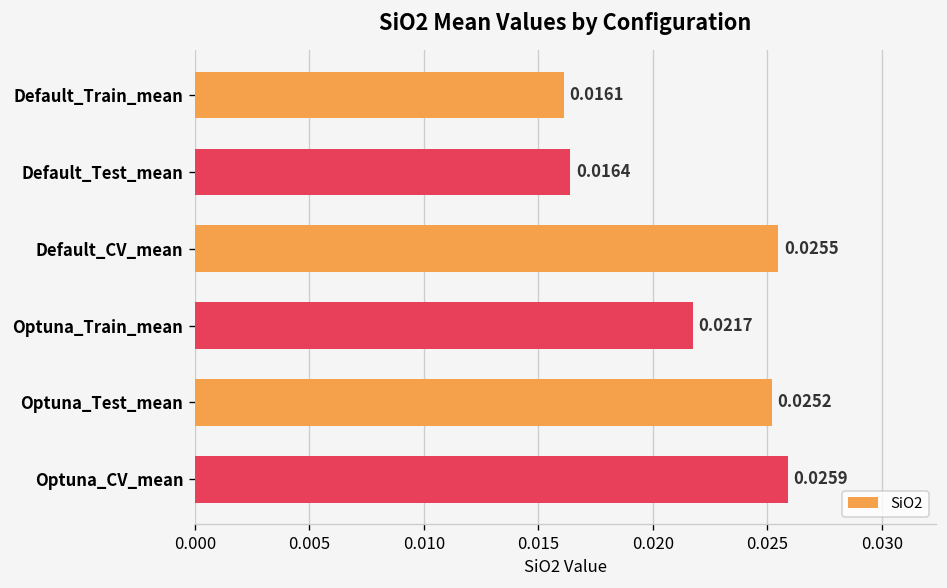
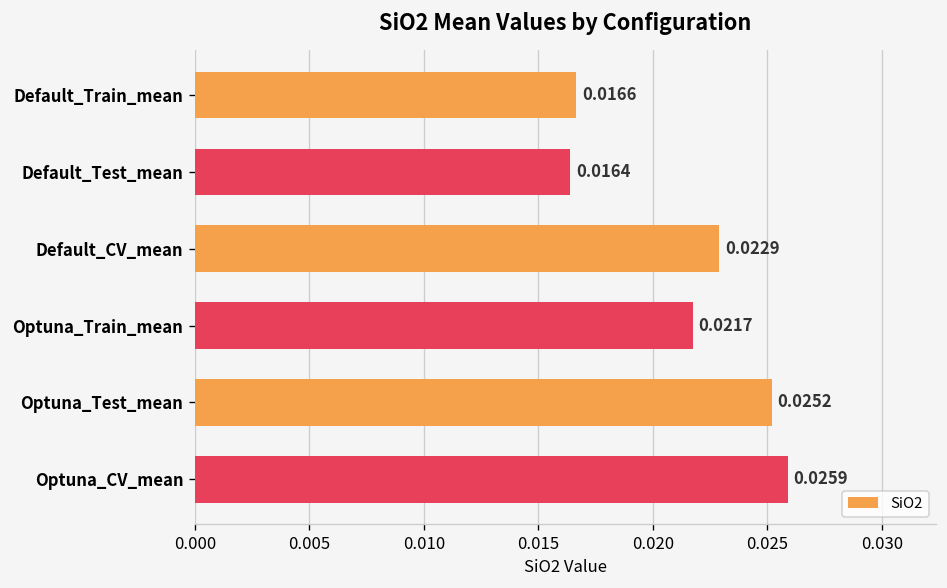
  {
-   "Default_Train_mean": 0.0161,
+   "Default_Train_mean": 0.0166,
    "Default_Test_mean": 0.0164,
-   "Default_CV_mean": 0.0255,
+   "Default_CV_mean": 0.0229,
    "Optuna_Train_mean": 0.0217,
    "Optuna_Test_mean": 0.0252,
    "Optuna_CV_mean": 0.0259
  }
